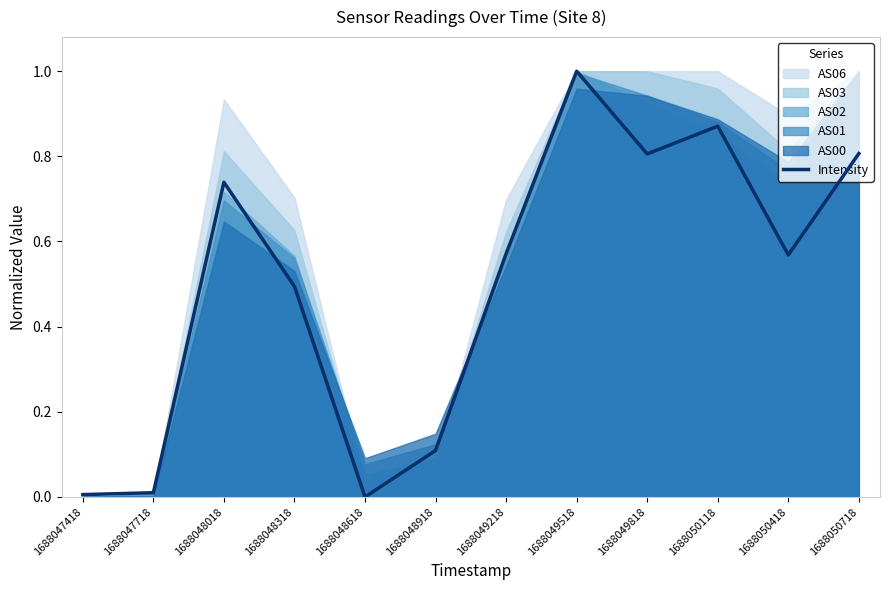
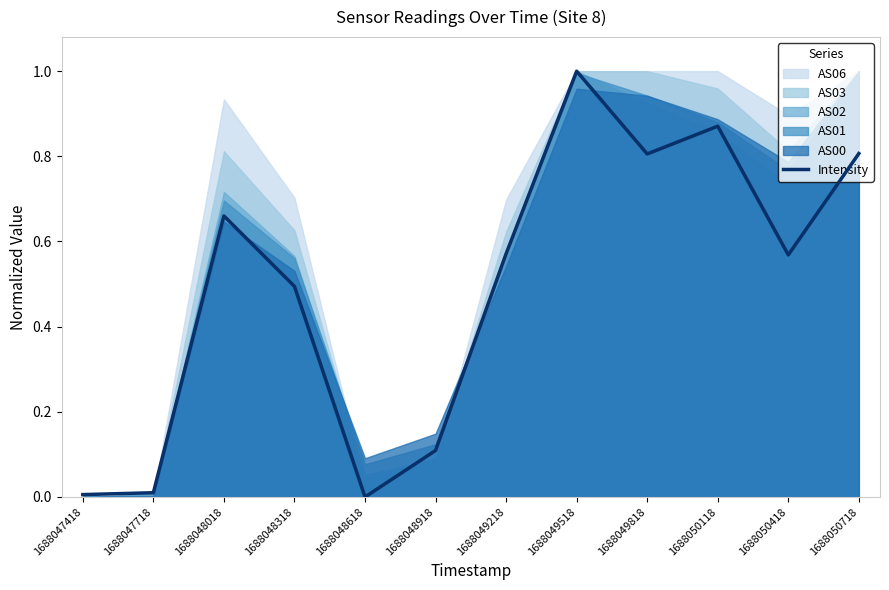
  {
    "Intensity": {
-     "1688048018": 0.74,
+     "1688048018": 0.66,
      "1688048318": 0.49,
      "1688048618": 0.00,
      "1688048918": 0.11,
      "1688049218": 0.57,
      "1688049818": 0.81,
      "1688050118": 0.87,
      "1688050418": 0.57
    }
  }
